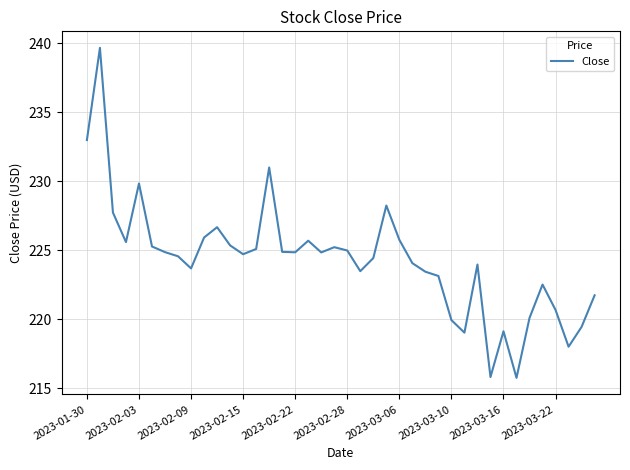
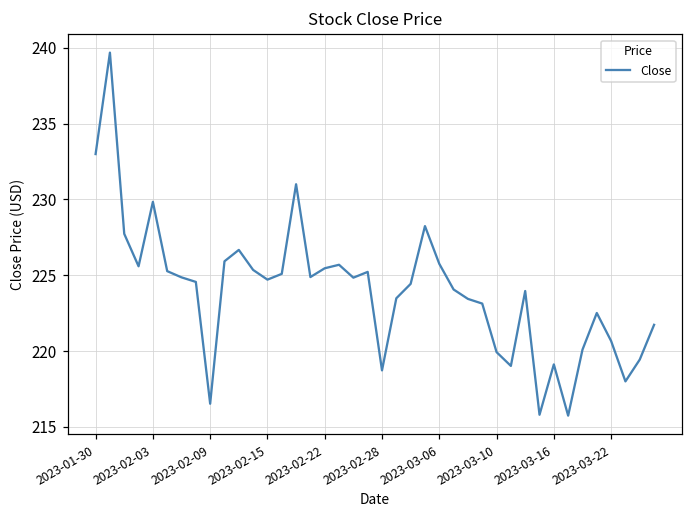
  {
    "2023-01-30": 233.0,
    "2023-02-03": 229.8,
-   "2023-02-09": 223.7,
+   "2023-02-09": 216.5,
    "2023-02-15": 224.7,
-   "2023-02-22": 224.9,
-   "2023-02-28": 225.0,
+   "2023-02-22": 225.5,
+   "2023-02-28": 218.7,
    "2023-03-06": 225.8,
    "2023-03-10": 219.9,
    "2023-03-16": 219.1,
    "2023-03-22": 220.7
  }
